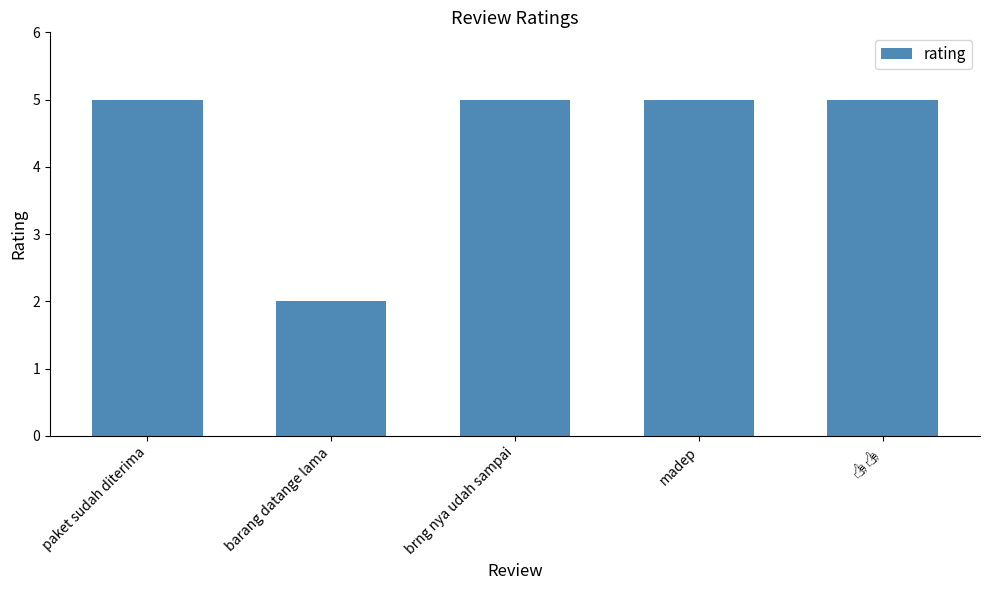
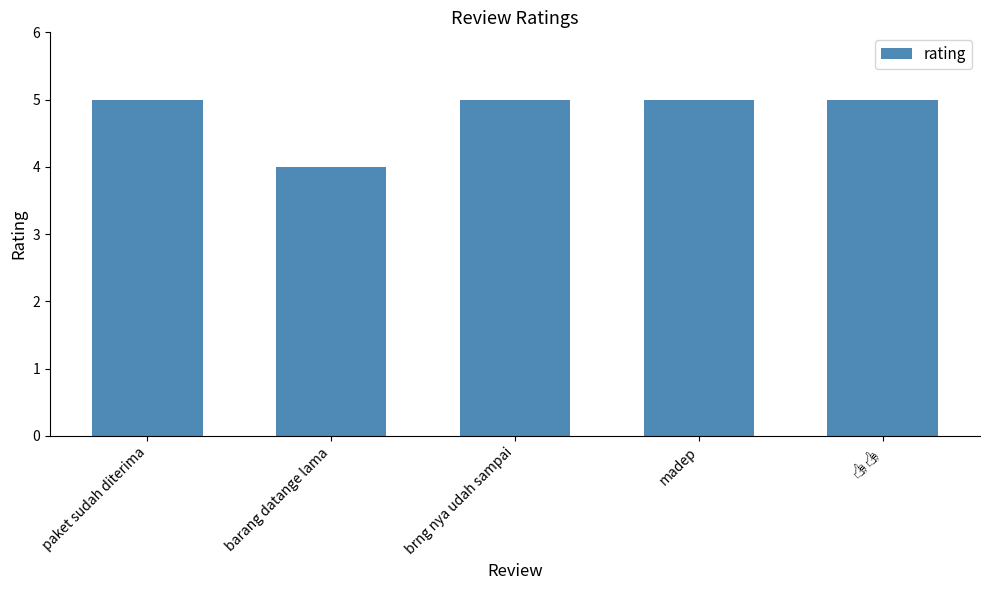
  {
    "paket sudah diterima": 5,
-   "barang datange lama": 2,
+   "barang datange lama": 4,
    "brng nya udah sampai": 5,
    "madep": 5,
    "👍👍": 5
  }
